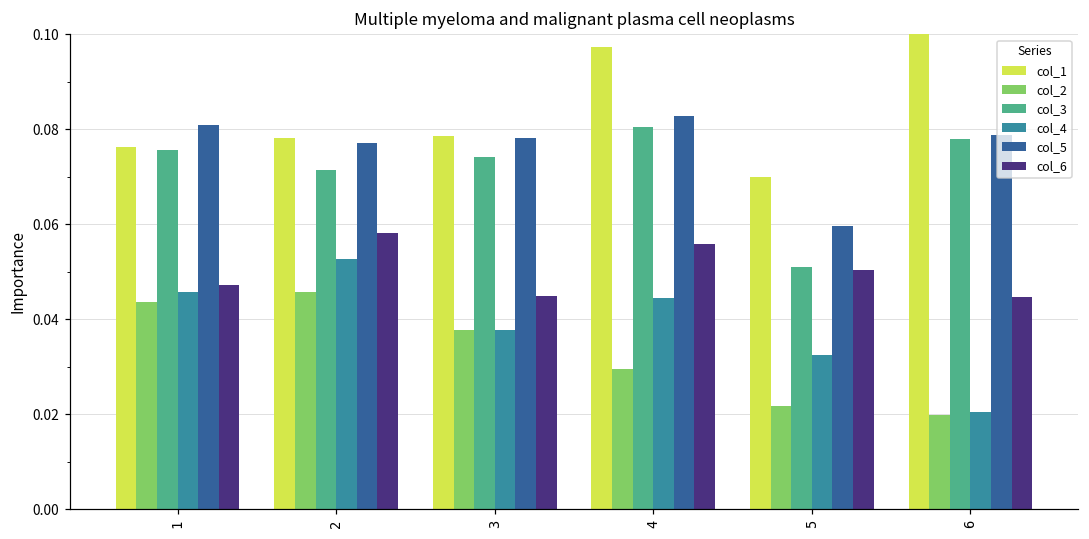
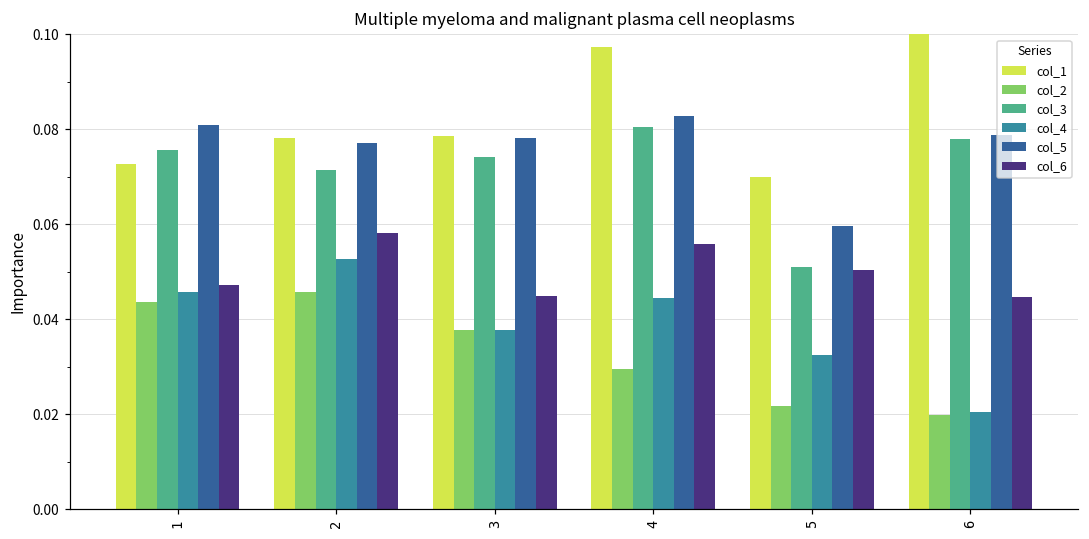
  {
    "col_1": {
-     "1": 0.076,
+     "1": 0.073,
      "2": 0.078,
      "3": 0.079,
      "4": 0.097,
      "5": 0.070,
      "6": 0.100
    },
    "col_2": {
      "1": 0.044,
      "2": 0.046,
      "3": 0.038,
      "4": 0.030,
      "5": 0.022,
      "6": 0.020
    },
    "col_6": {
      "1": 0.047,
      "2": 0.058,
      "3": 0.045,
      "4": 0.056,
      "5": 0.050,
      "6": 0.045
    }
  }
